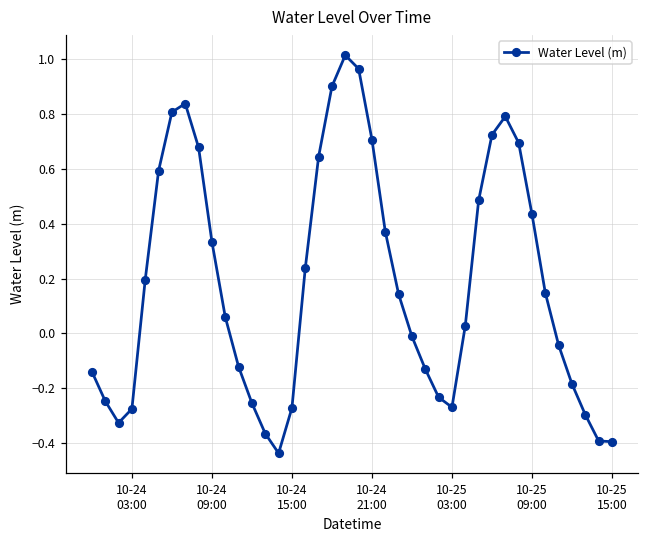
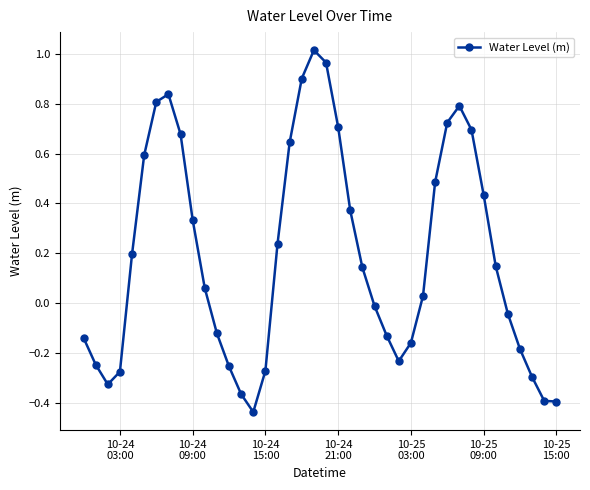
  {
    "10-24 03:00": -0.28,
    "10-24 09:00": 0.33,
    "10-24 15:00": -0.27,
    "10-24 21:00": 0.71,
-   "10-25 03:00": -0.27,
+   "10-25 03:00": -0.16,
    "10-25 09:00": 0.43,
    "10-25 15:00": -0.40
  }
